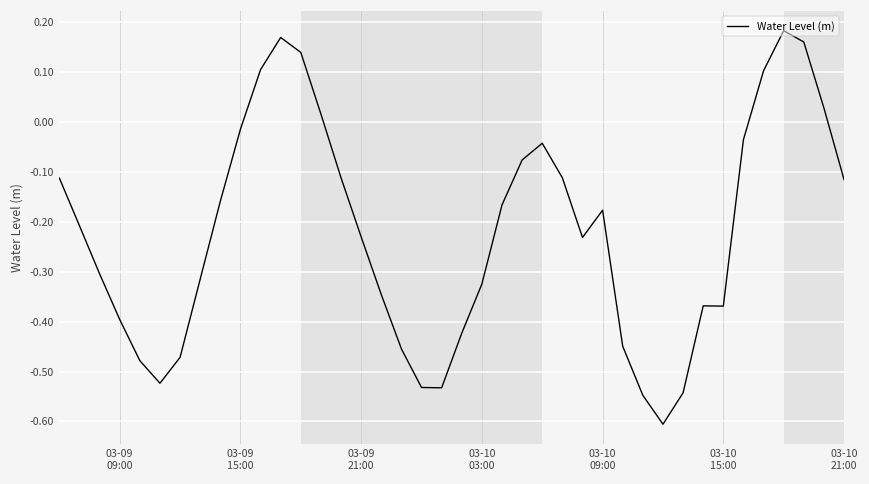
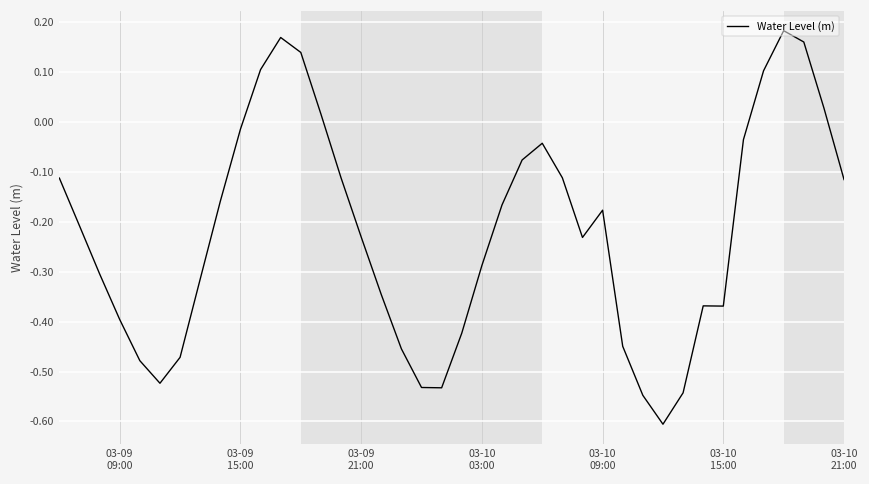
  {
    "03-09 09:00": -0.40,
    "03-09 15:00": -0.01,
    "03-09 21:00": -0.23,
-   "03-10 03:00": -0.32,
+   "03-10 03:00": -0.29,
    "03-10 09:00": -0.18,
    "03-10 15:00": -0.37,
    "03-10 21:00": -0.12
  }
